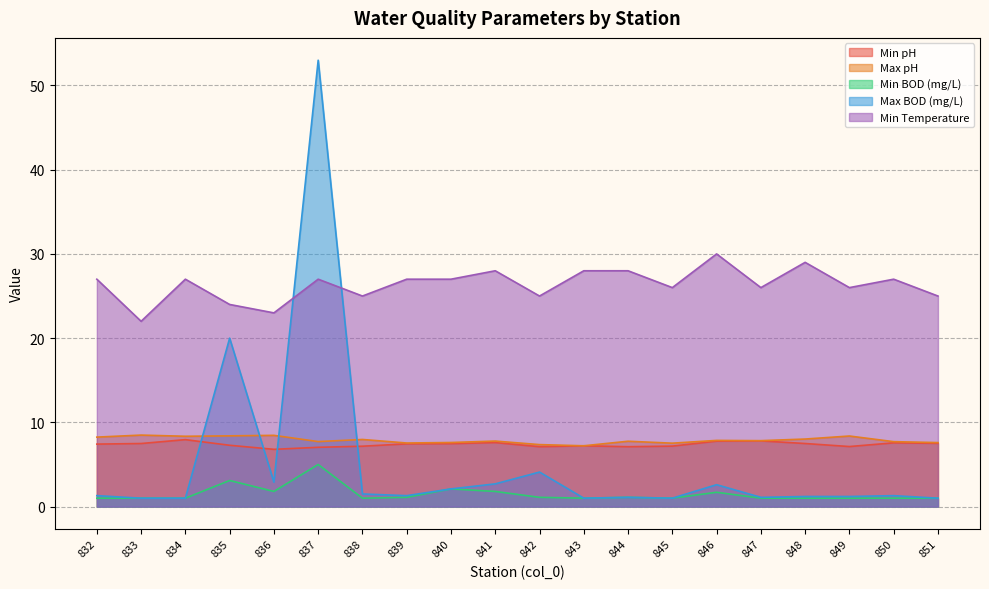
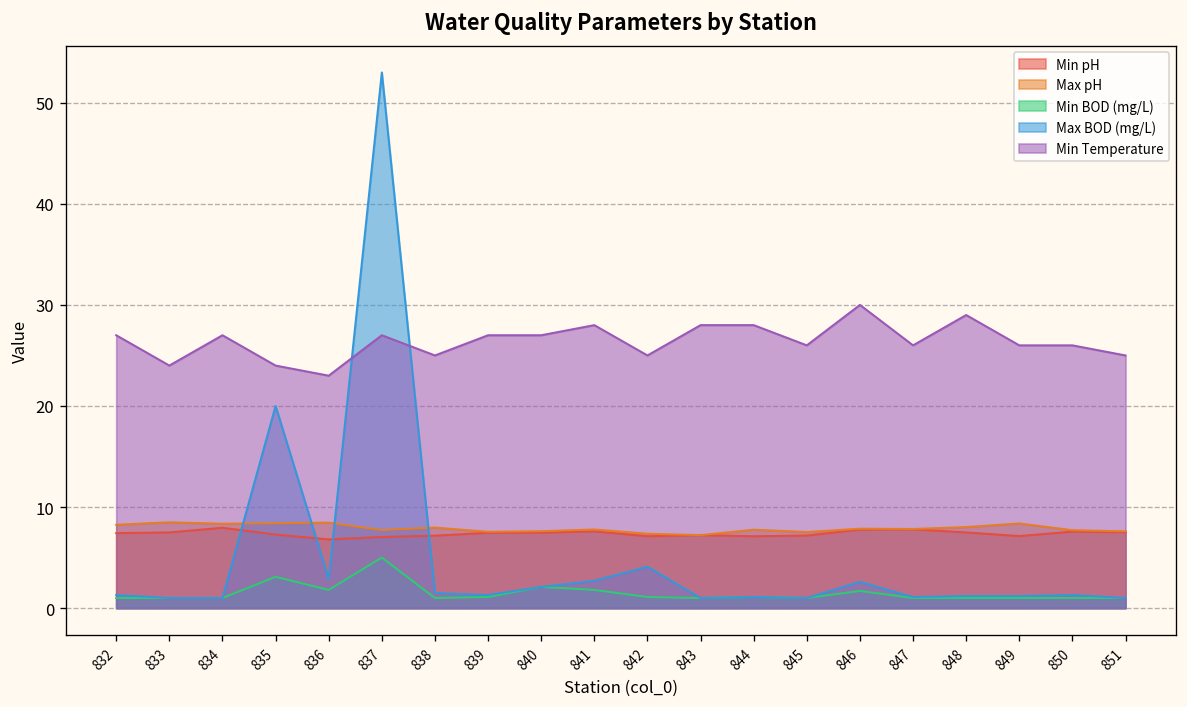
  {
    "Min BOD (mg/L)": {
      "835": 3,
      "836": 2,
      "837": 5,
      "838": 1,
      "841": 2,
      "842": 1,
      "846": 2
    },
    "Max BOD (mg/L)": {
      "835": 20,
      "836": 3,
      "837": 53,
      "838": 2,
      "841": 3,
      "842": 4,
      "846": 3
    },
    "Min Temperature": {
      "832": 27,
-     "833": 22,
+     "833": 24,
      "834": 27,
      "835": 24,
      "836": 23,
      "837": 27,
      "838": 25,
      "839": 27,
      "840": 27,
      "841": 28,
      "842": 25,
      "843": 28,
      "844": 28,
      "845": 26,
      "846": 30,
      "847": 26,
      "848": 29,
      "849": 26,
-     "850": 27,
+     "850": 26,
      "851": 25
    }
  }
